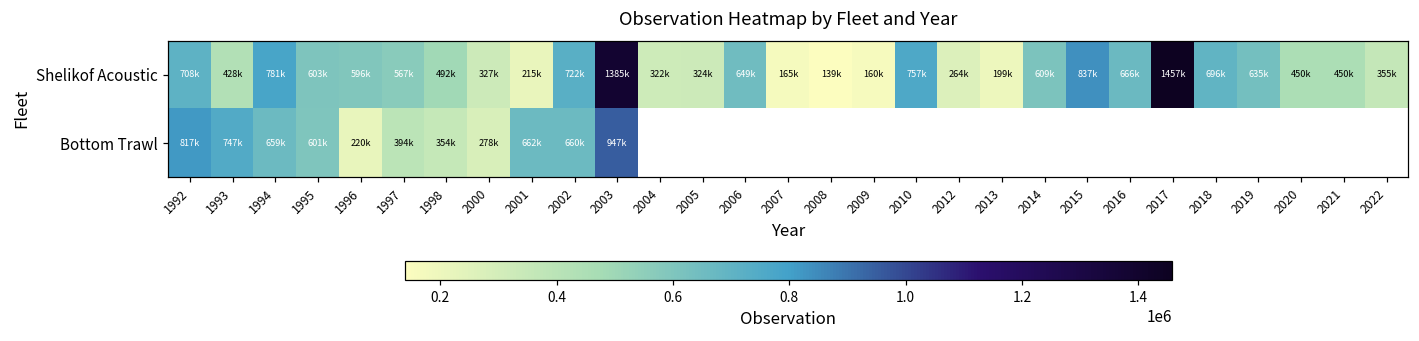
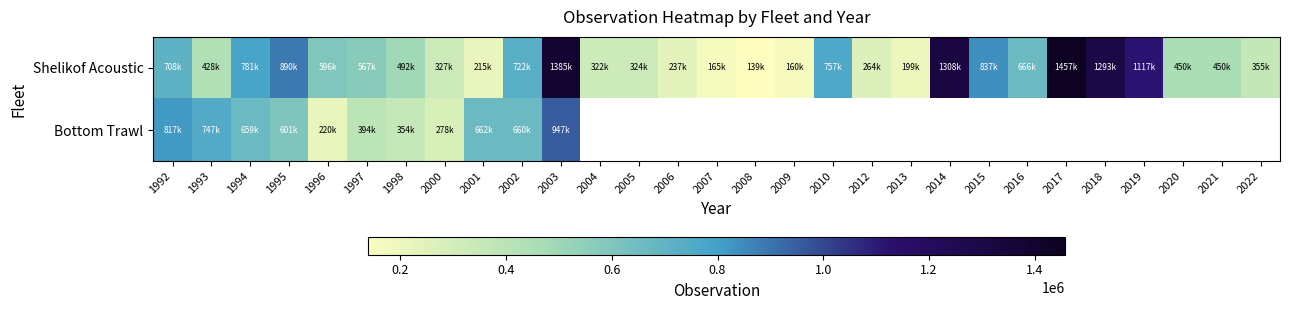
  {
    "Shelikof Acoustic": {
      "1992": "708k",
      "1993": "428k",
      "1994": "781k",
-     "1995": "603k",
+     "1995": "890k",
      "1996": "596k",
      "1997": "567k",
      "1998": "492k",
      "2000": "327k",
      "2001": "215k",
      "2002": "722k",
      "2003": "1385k",
      "2004": "322k",
      "2005": "324k",
-     "2006": "649k",
+     "2006": "237k",
      "2007": "165k",
      "2008": "139k",
      "2009": "160k",
      "2010": "757k",
      "2012": "264k",
      "2013": "199k",
-     "2014": "609k",
+     "2014": "1308k",
      "2015": "837k",
      "2016": "666k",
      "2017": "1457k",
-     "2018": "696k",
-     "2019": "635k",
+     "2018": "1293k",
+     "2019": "1117k",
      "2020": "450k",
      "2021": "450k",
      "2022": "355k"
    },
    "Bottom Trawl": {
      "1992": "817k",
      "1993": "747k",
      "1994": "659k",
      "1995": "601k",
      "1996": "220k",
      "1997": "394k",
      "1998": "354k",
      "2000": "278k",
      "2001": "662k",
      "2002": "660k",
      "2003": "947k"
    }
  }
